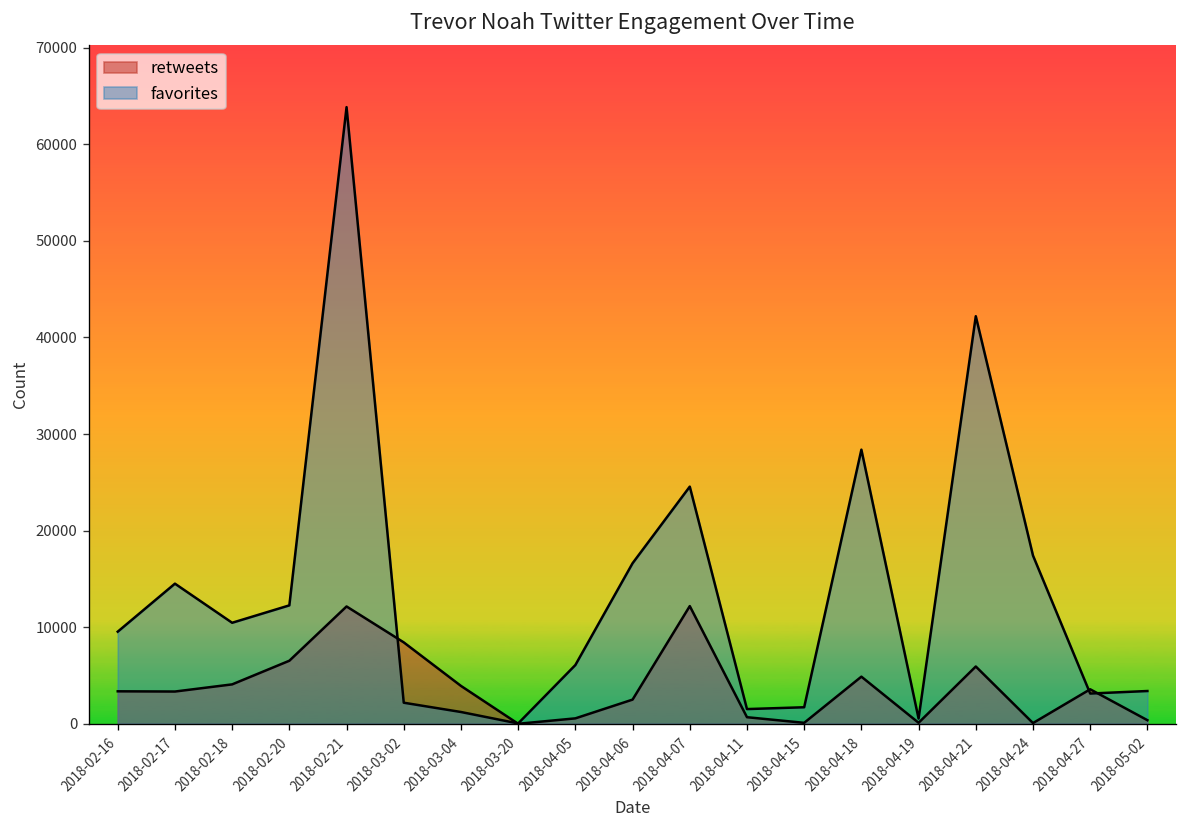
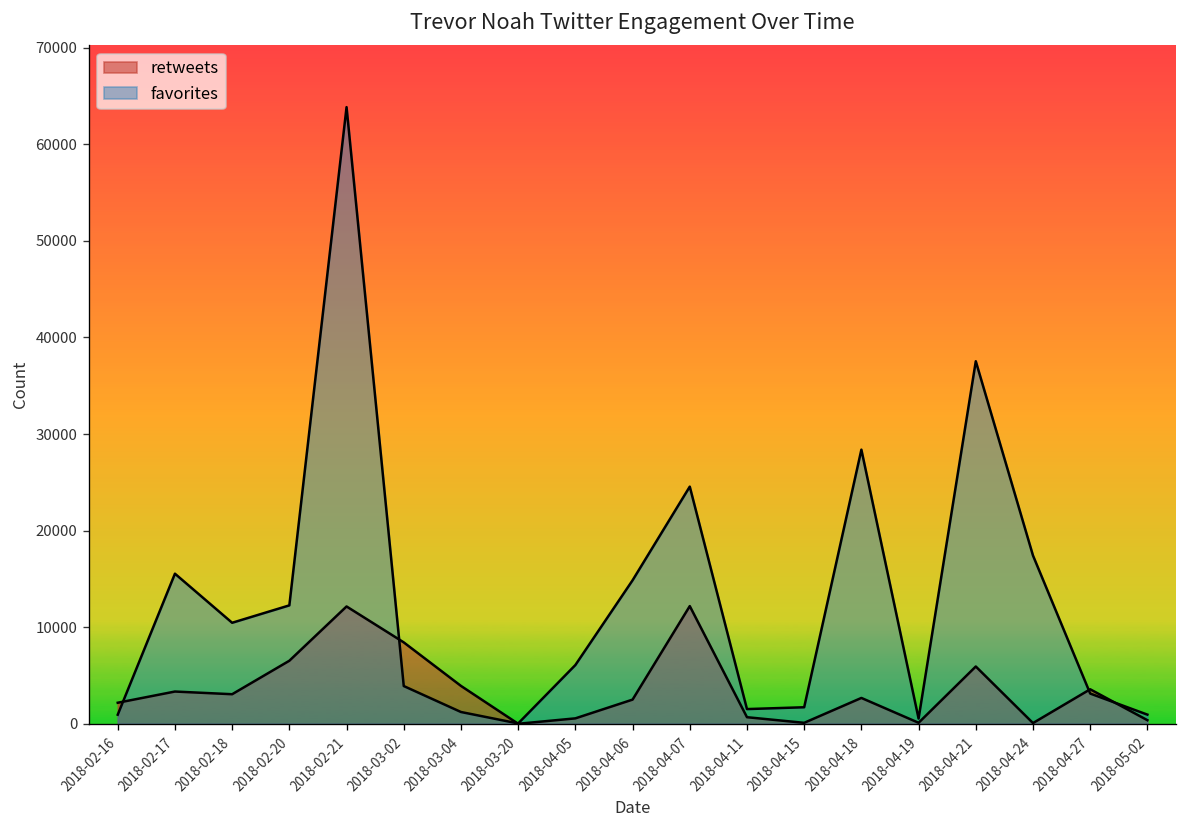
  {
    "retweets": {
-     "2018-02-16": 3000,
+     "2018-02-16": 2000,
      "2018-02-17": 3000,
-     "2018-02-18": 4000,
+     "2018-02-18": 3000,
      "2018-02-20": 7000,
      "2018-02-21": 12000,
      "2018-03-02": 8000,
      "2018-03-04": 4000,
      "2018-04-05": 1000,
      "2018-04-06": 3000,
      "2018-04-07": 12000,
      "2018-04-11": 1000,
      "2018-04-15": 0,
-     "2018-04-18": 5000,
+     "2018-04-18": 3000,
      "2018-04-19": 0,
      "2018-04-21": 6000,
      "2018-04-24": 0,
      "2018-04-27": 4000,
      "2018-05-02": 0
    },
    "favorites": {
-     "2018-02-16": 10000,
-     "2018-02-17": 15000,
+     "2018-02-16": 1000,
+     "2018-02-17": 16000,
      "2018-02-18": 10000,
      "2018-02-20": 12000,
      "2018-02-21": 64000,
-     "2018-03-02": 2000,
+     "2018-03-02": 4000,
      "2018-03-04": 1000,
      "2018-04-05": 6000,
-     "2018-04-06": 17000,
+     "2018-04-06": 15000,
      "2018-04-07": 25000,
      "2018-04-11": 2000,
      "2018-04-15": 2000,
      "2018-04-18": 28000,
      "2018-04-19": 1000,
-     "2018-04-21": 42000,
+     "2018-04-21": 38000,
      "2018-04-24": 17000,
      "2018-04-27": 3000,
-     "2018-05-02": 3000
+     "2018-05-02": 1000
    }
  }
